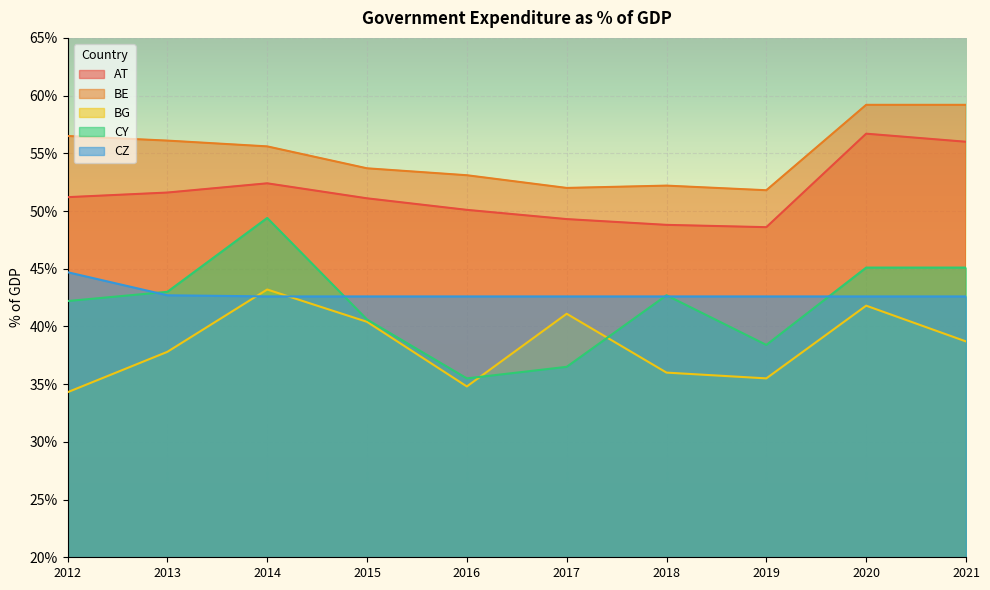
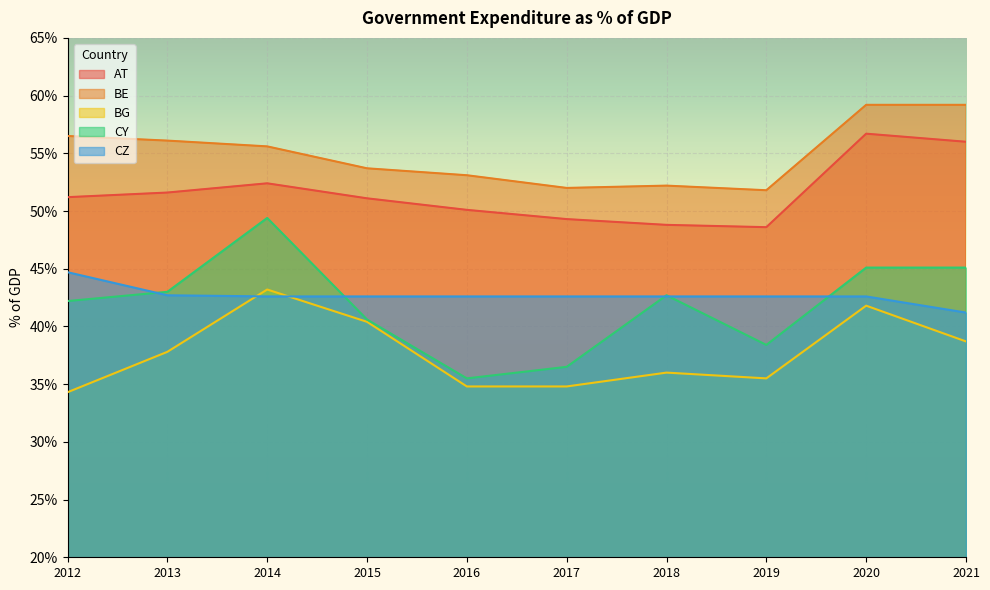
  {
    "BG": {
      "2012": "34.3%",
      "2013": "37.8%",
      "2014": "43.2%",
      "2016": "34.8%",
-     "2017": "41.1%",
+     "2017": "34.8%",
      "2018": "36.0%",
      "2019": "35.5%",
      "2020": "41.8%",
      "2021": "38.7%"
    },
    "CY": {
      "2012": "42.2%",
      "2013": "43.0%",
      "2014": "49.4%",
      "2016": "35.5%",
      "2017": "36.5%",
      "2019": "38.4%",
      "2020": "45.1%",
      "2021": "45.1%"
    },
    "CZ": {
      "2012": "44.7%",
      "2013": "42.7%",
      "2014": "42.6%",
      "2015": "42.6%",
      "2016": "42.6%",
      "2017": "42.6%",
      "2019": "42.6%",
      "2020": "42.6%",
-     "2021": "42.6%"
+     "2021": "41.2%"
    }
  }
